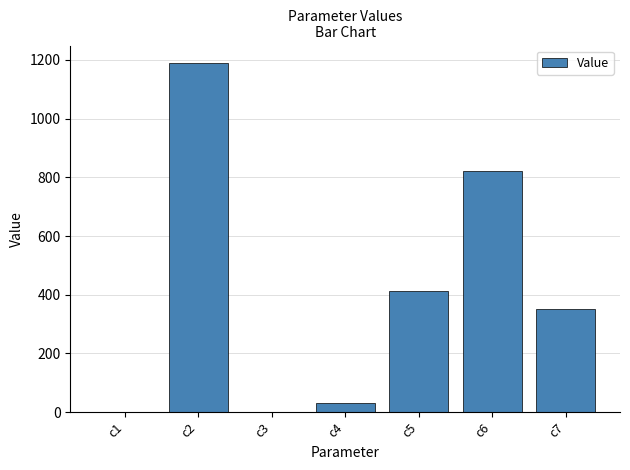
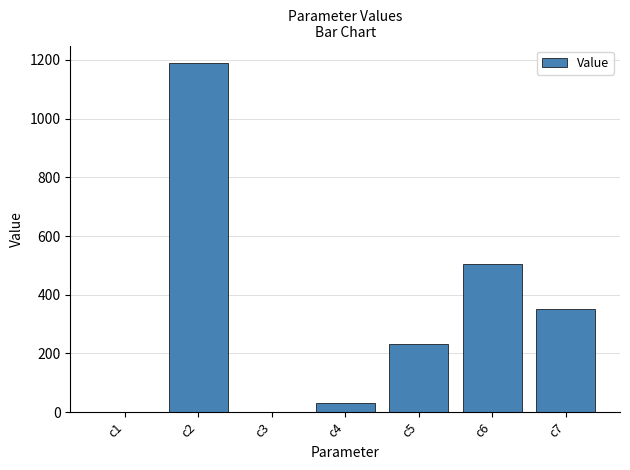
  {
    "c2": 1190,
    "c4": 30,
-   "c5": 410,
-   "c6": 820,
+   "c5": 230,
+   "c6": 510,
    "c7": 350
  }
